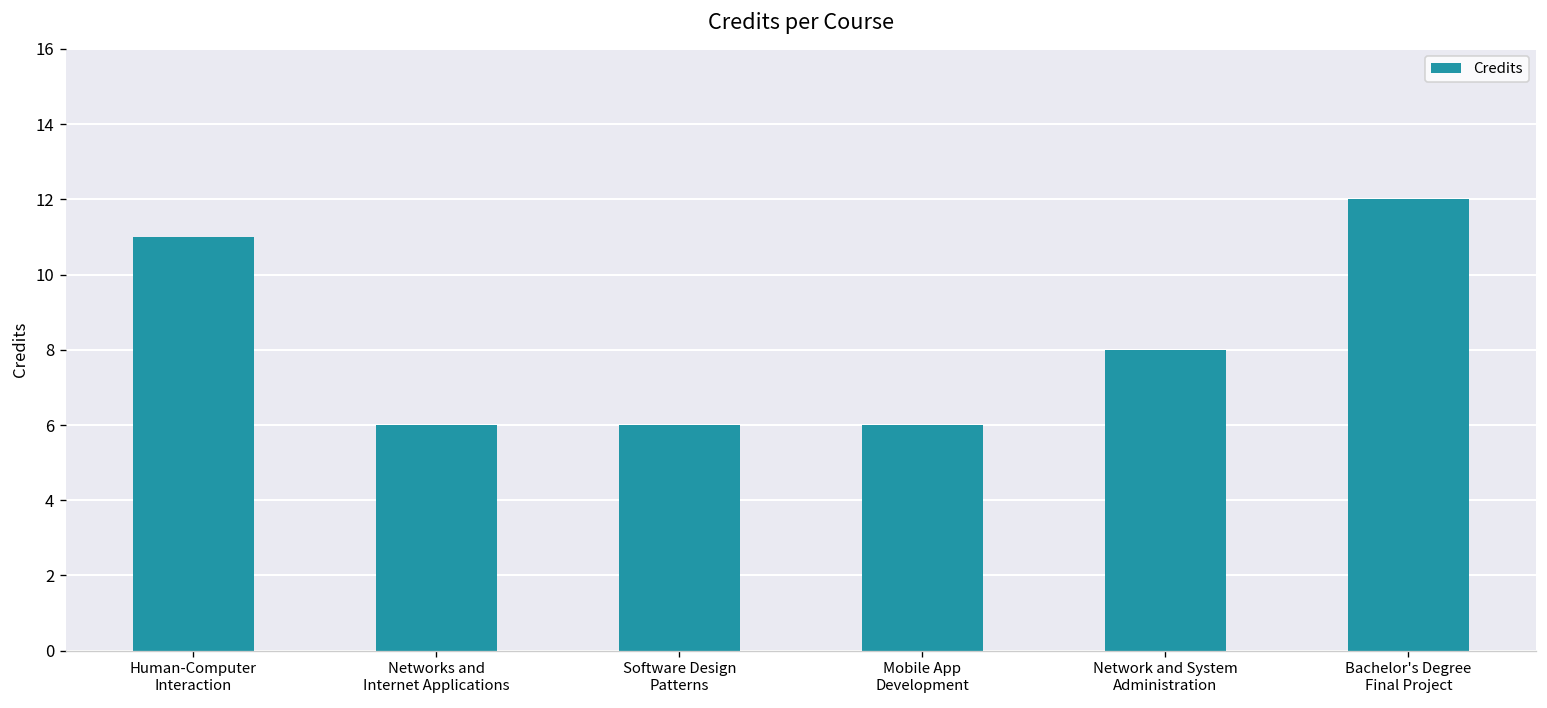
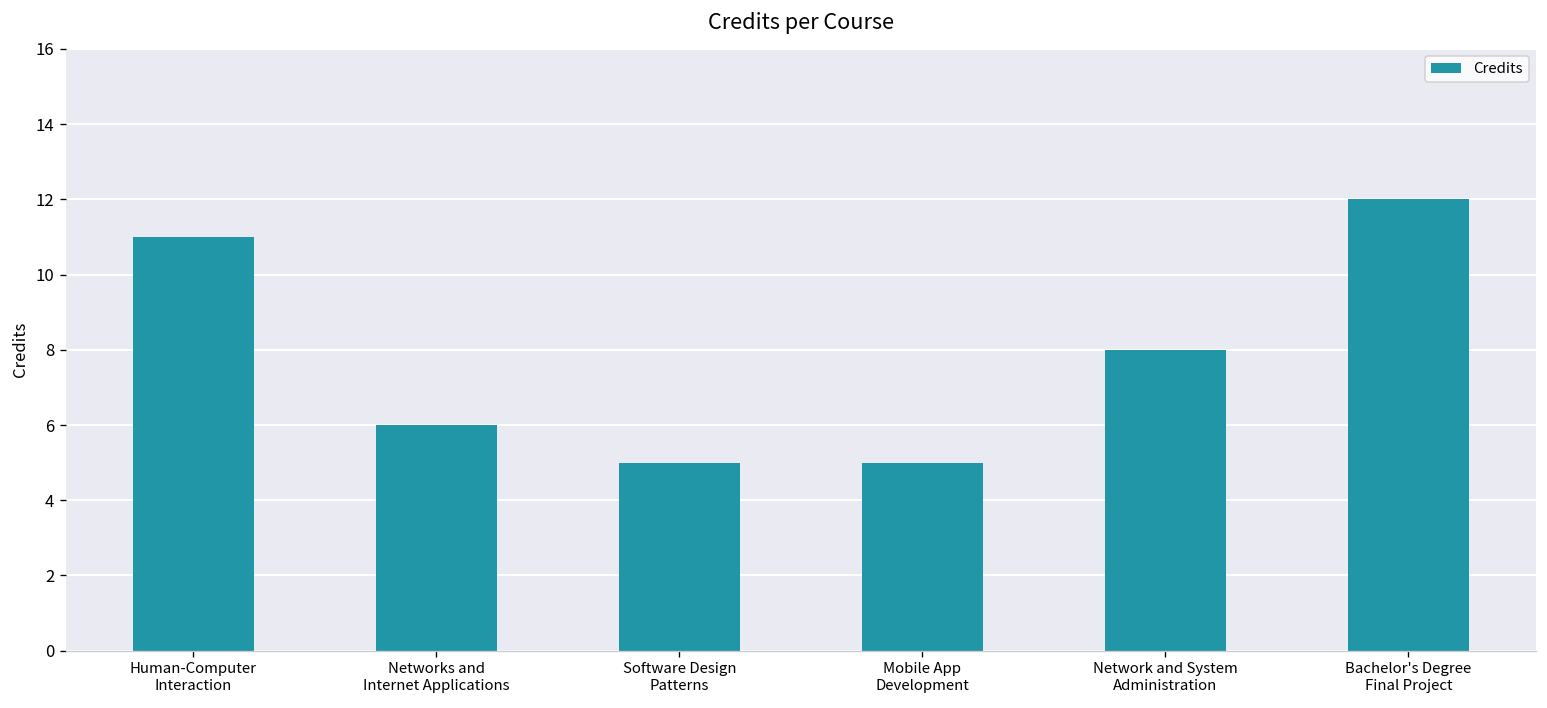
  {
    "Human-Computer Interaction": 11,
    "Networks and Internet Applications": 6,
-   "Software Design Patterns": 6,
-   "Mobile App Development": 6,
+   "Software Design Patterns": 5,
+   "Mobile App Development": 5,
    "Network and System Administration": 8,
    "Bachelor's Degree Final Project": 12
  }
